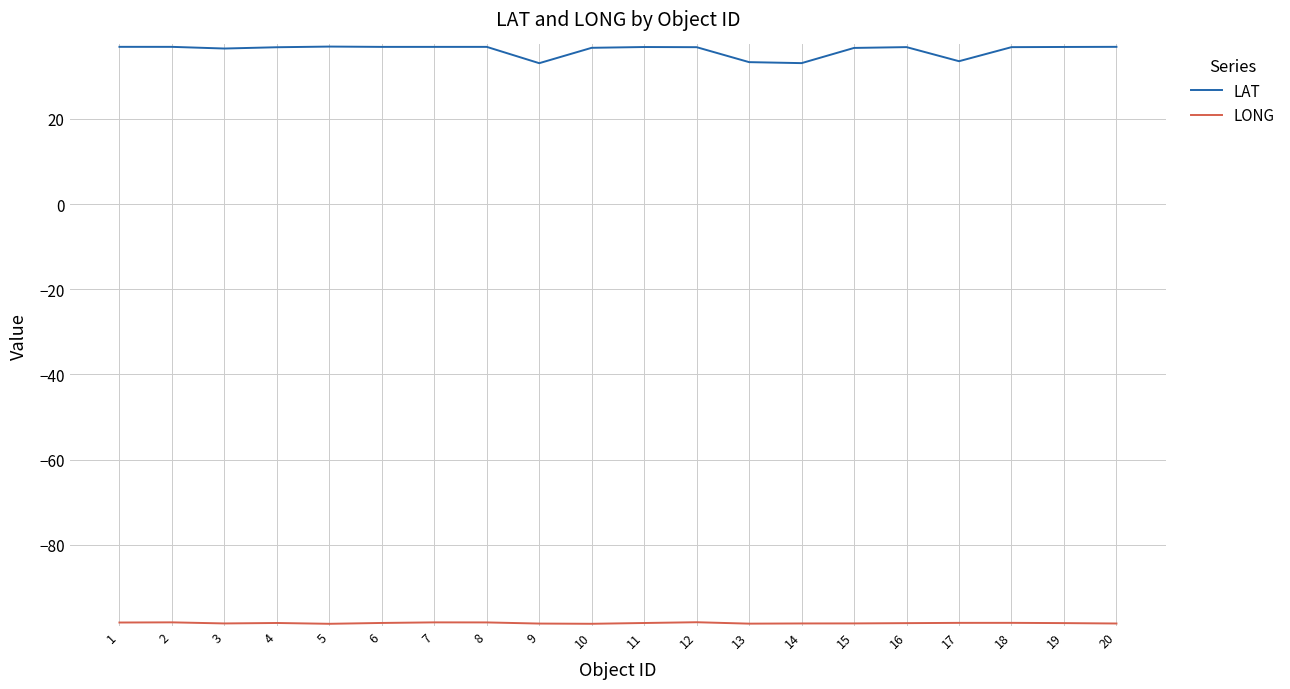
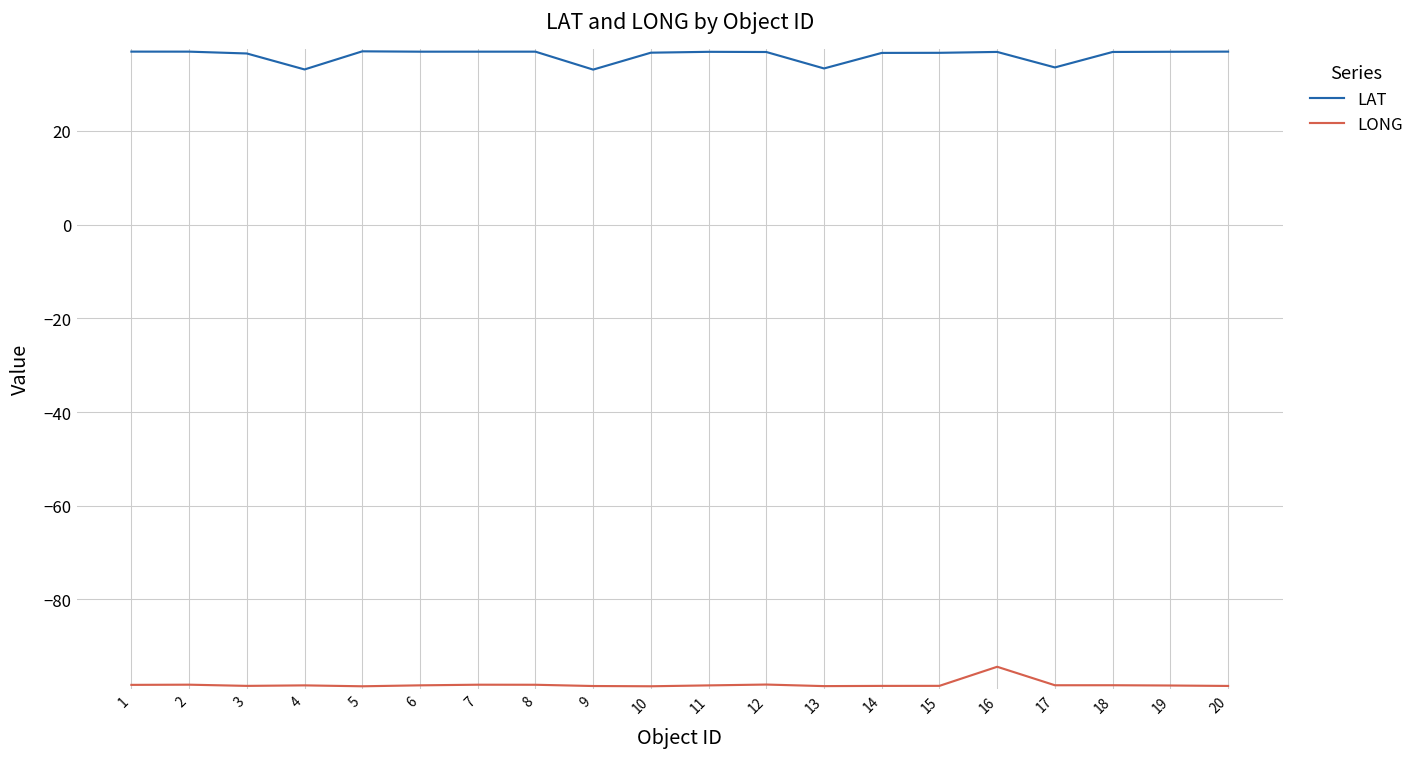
  {
    "LAT": {
      "1": 37,
      "2": 37,
      "3": 37,
-     "4": 37,
+     "4": 33,
      "5": 37,
      "6": 37,
      "7": 37,
      "8": 37,
      "9": 33,
      "10": 37,
      "11": 37,
      "12": 37,
      "13": 33,
-     "14": 33,
+     "14": 37,
      "15": 37,
      "16": 37,
      "17": 34,
      "18": 37,
      "19": 37,
      "20": 37
    },
    "LONG": {
      "1": -98,
      "2": -98,
      "3": -98,
      "4": -98,
      "5": -99,
      "6": -98,
      "7": -98,
      "8": -98,
      "9": -98,
      "10": -99,
      "11": -98,
      "12": -98,
      "13": -98,
      "14": -98,
      "15": -98,
-     "16": -98,
+     "16": -94,
      "17": -98,
      "18": -98,
      "19": -98,
      "20": -98
    }
  }
